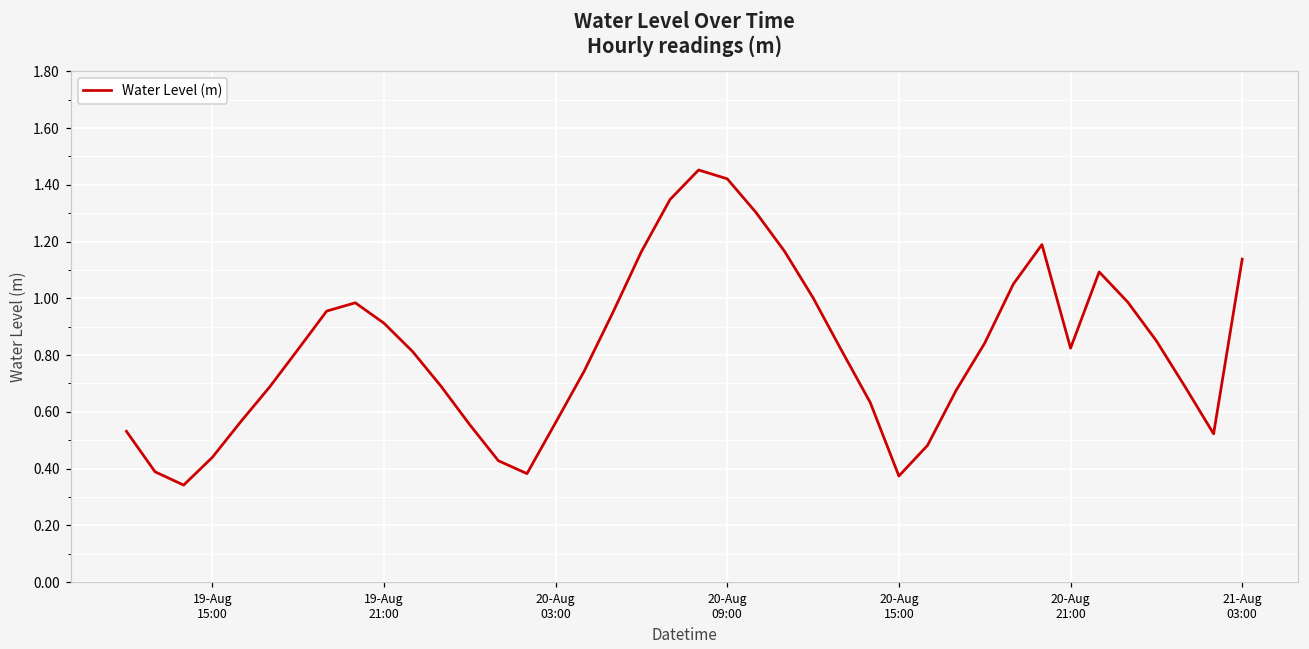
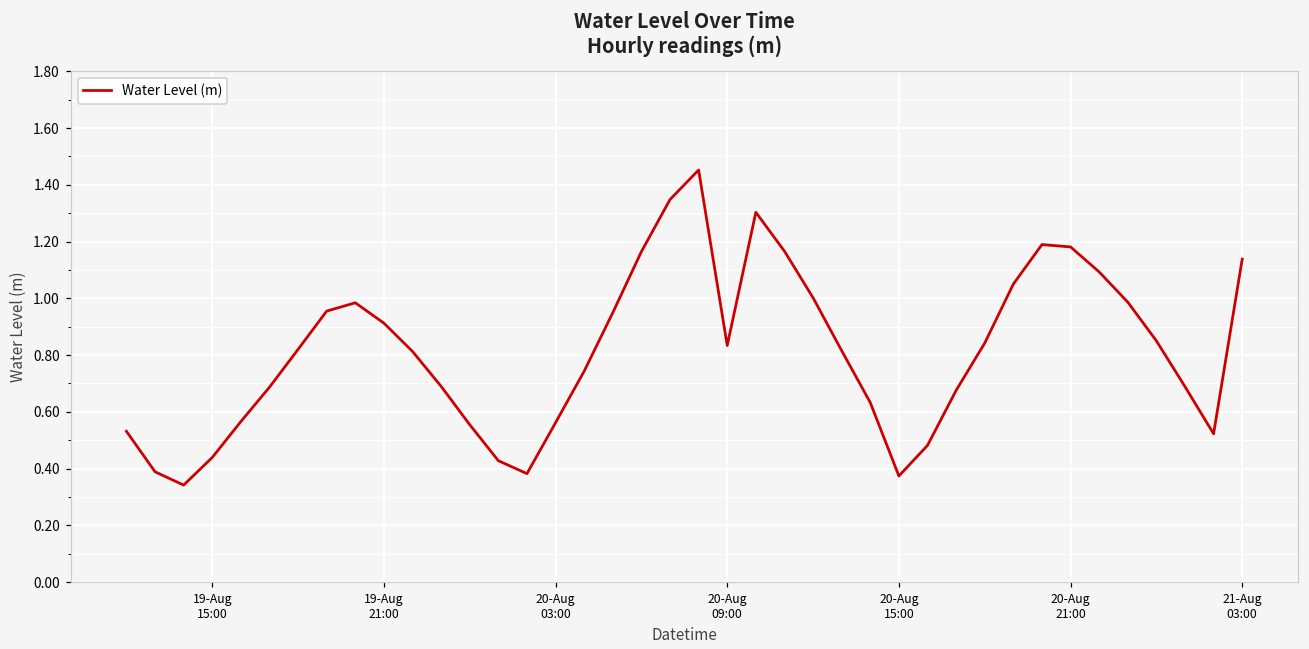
  {
    "19-Aug 15:00": 0.44,
    "19-Aug 21:00": 0.91,
    "20-Aug 03:00": 0.56,
-   "20-Aug 09:00": 1.42,
+   "20-Aug 09:00": 0.83,
    "20-Aug 15:00": 0.37,
-   "20-Aug 21:00": 0.82,
+   "20-Aug 21:00": 1.18,
    "21-Aug 03:00": 1.14
  }
